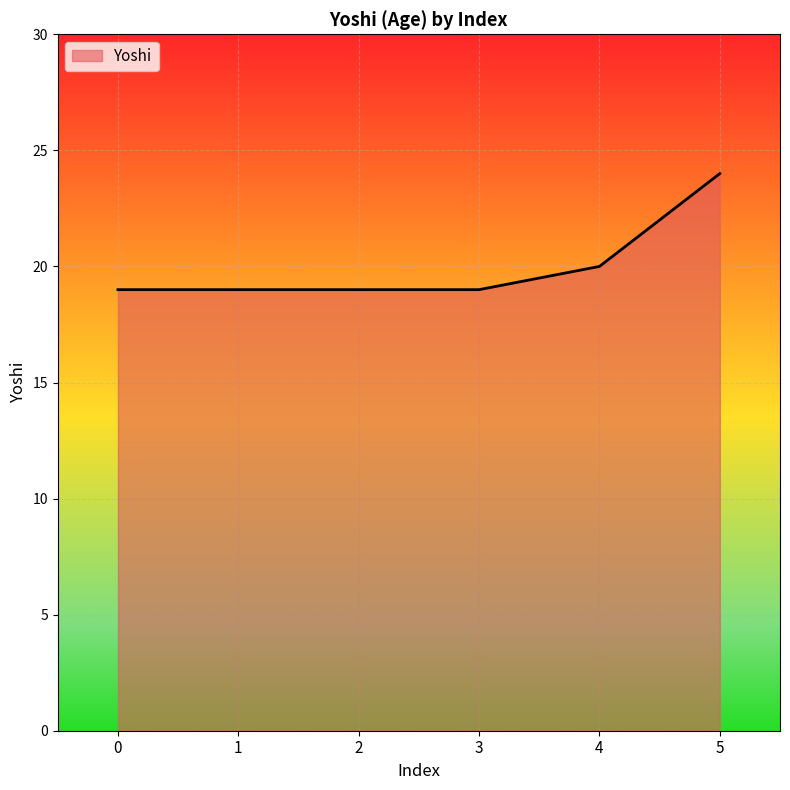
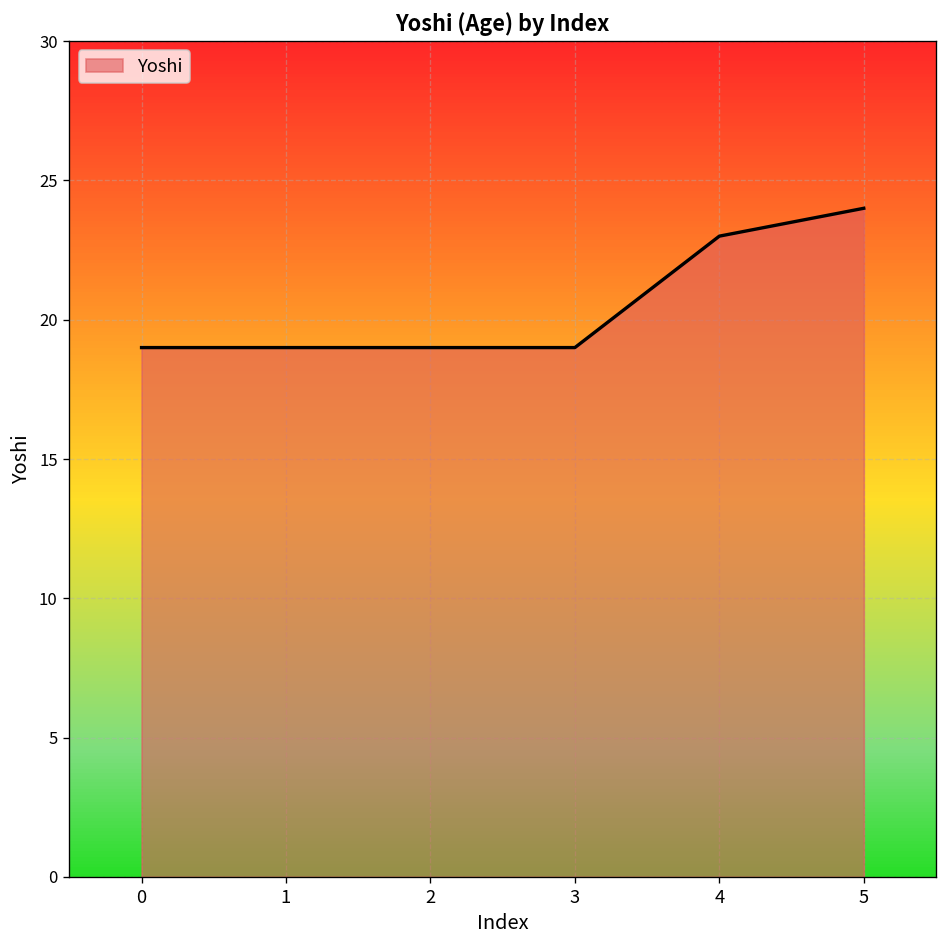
  {
    "0": 19,
    "1": 19,
    "2": 19,
    "3": 19,
-   "4": 20,
+   "4": 23,
    "5": 24
  }
